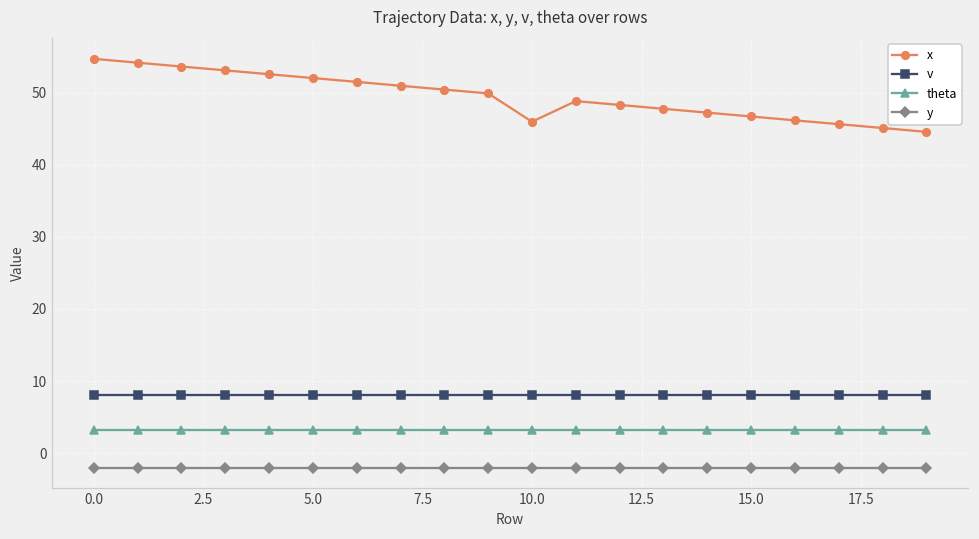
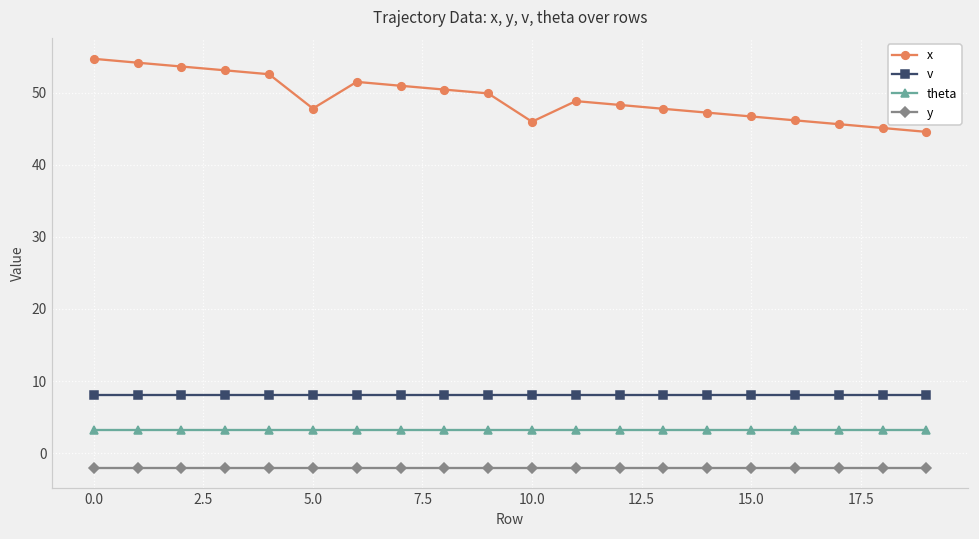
  {
    "x": {
      "0.0": 55,
-     "5.0": 52,
+     "5.0": 48,
      "10.0": 46,
      "15.0": 47
    },
    "v": {
      "0.0": 8,
      "5.0": 8,
      "10.0": 8,
      "15.0": 8
    }
  }
